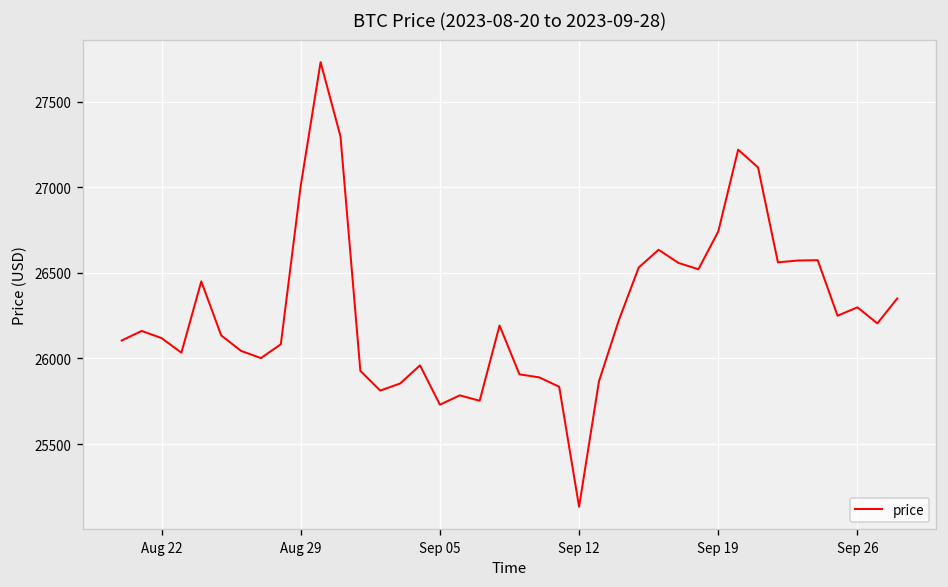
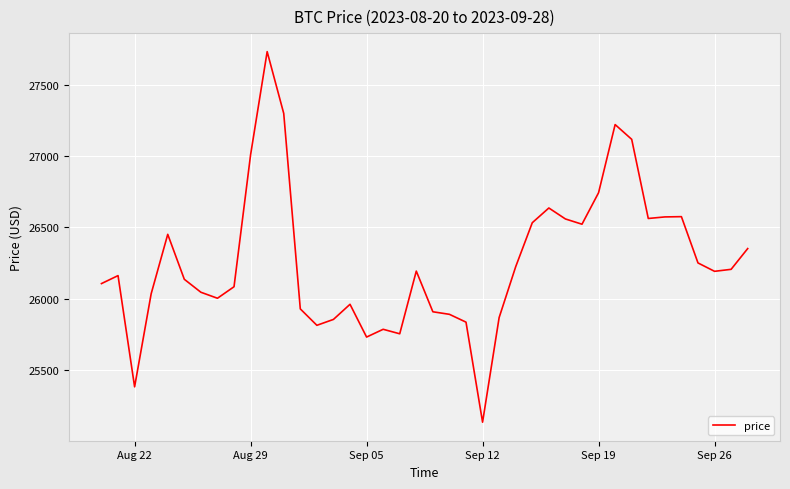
  {
-   "Aug 22": 26120,
+   "Aug 22": 25380,
    "Aug 29": 27010,
    "Sep 05": 25730,
    "Sep 12": 25130,
    "Sep 19": 26740,
-   "Sep 26": 26300
+   "Sep 26": 26190
  }
